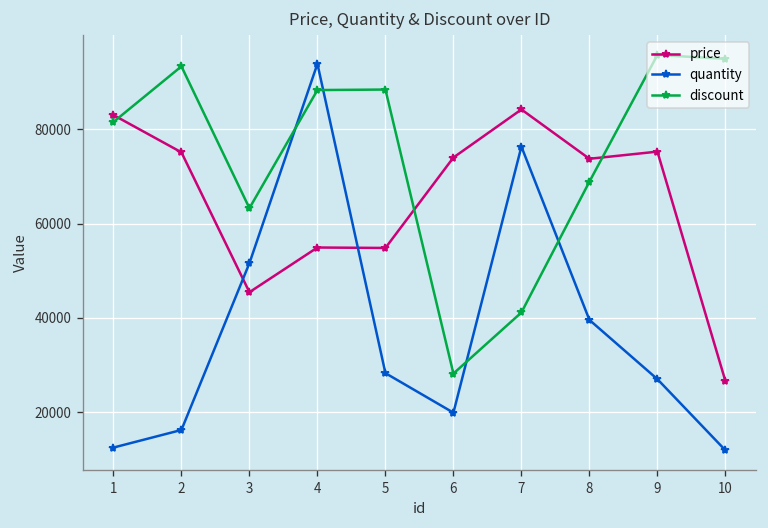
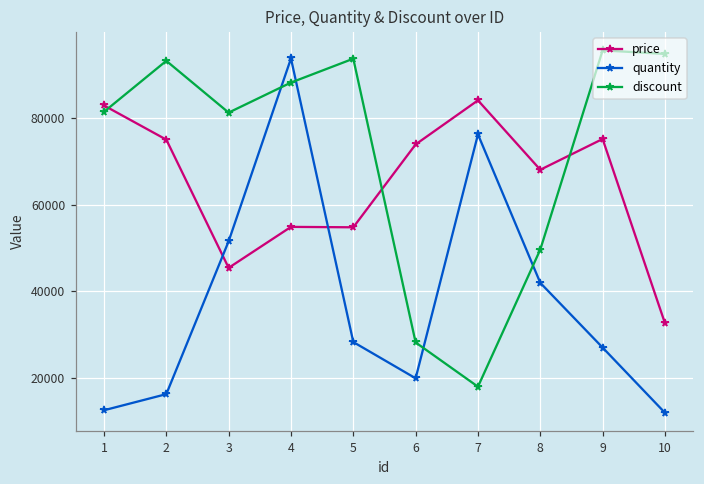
  {
    "price": {
      "1": 83000,
      "2": 75000,
      "3": 45000,
      "4": 55000,
      "5": 55000,
      "6": 74000,
      "7": 84000,
-     "8": 74000,
+     "8": 68000,
      "9": 75000,
-     "10": 27000
+     "10": 33000
    },
    "quantity": {
      "1": 12000,
      "2": 16000,
      "3": 52000,
      "4": 94000,
      "5": 28000,
      "6": 20000,
      "7": 76000,
-     "8": 40000,
+     "8": 42000,
      "9": 27000,
      "10": 12000
    },
    "discount": {
      "1": 82000,
      "2": 93000,
-     "3": 63000,
+     "3": 81000,
      "4": 88000,
-     "5": 88000,
+     "5": 94000,
      "6": 28000,
-     "7": 41000,
-     "8": 69000
+     "7": 18000,
+     "8": 50000
    }
  }
